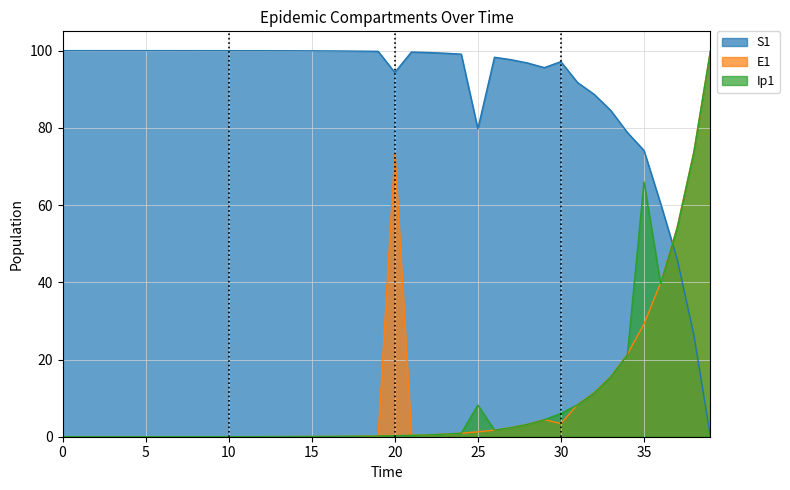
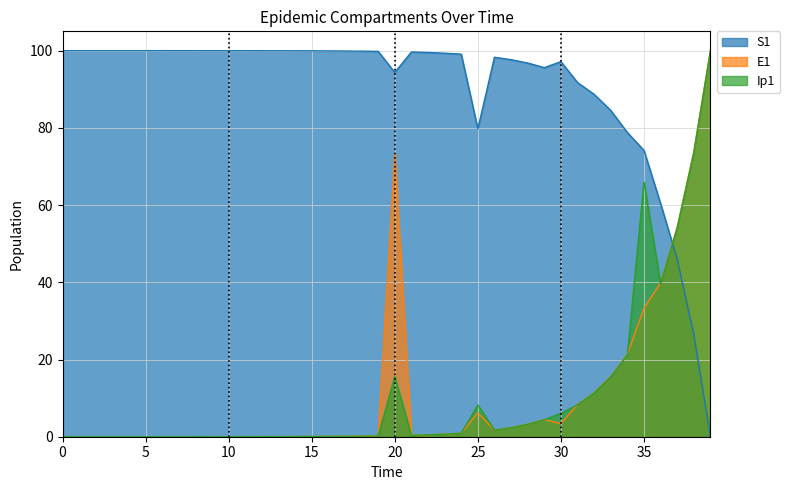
  {
    "S1": {
      "0": 100,
      "5": 100,
      "10": 100,
      "15": 100,
      "20": 94,
      "25": 80,
      "30": 97,
      "35": 74
    },
    "E1": {
      "20": 73,
-     "25": 1,
+     "25": 6,
      "30": 3,
-     "35": 29
+     "35": 33
    },
    "Ip1": {
-     "20": 0,
+     "20": 16,
      "25": 8,
      "30": 6,
      "35": 66
    }
  }
